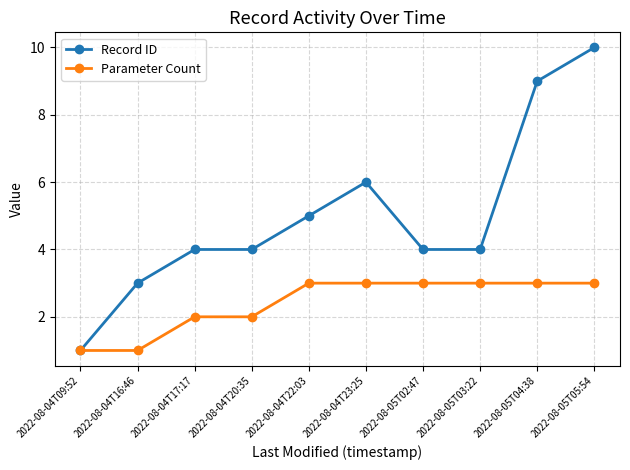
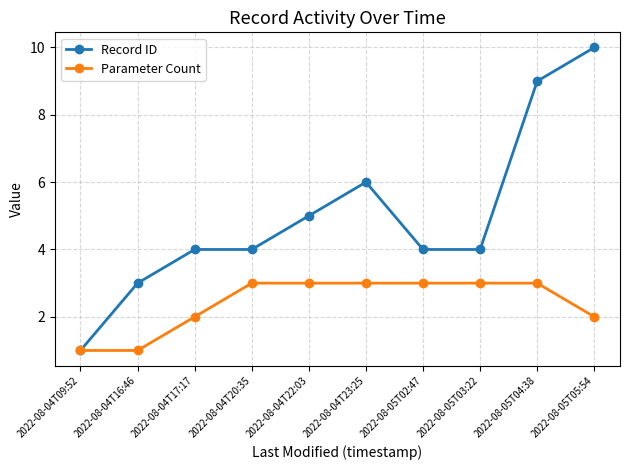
  {
    "Record ID": {
      "2022-08-04T16:46": 3,
      "2022-08-04T17:17": 4,
      "2022-08-04T20:35": 4,
      "2022-08-04T22:03": 5,
      "2022-08-04T23:25": 6,
      "2022-08-05T02:47": 4,
      "2022-08-05T03:22": 4,
      "2022-08-05T04:38": 9,
      "2022-08-05T05:54": 10
    },
    "Parameter Count": {
      "2022-08-04T16:46": 1,
      "2022-08-04T17:17": 2,
-     "2022-08-04T20:35": 2,
+     "2022-08-04T20:35": 3,
      "2022-08-04T22:03": 3,
      "2022-08-04T23:25": 3,
      "2022-08-05T02:47": 3,
      "2022-08-05T03:22": 3,
      "2022-08-05T04:38": 3,
-     "2022-08-05T05:54": 3
+     "2022-08-05T05:54": 2
    }
  }
